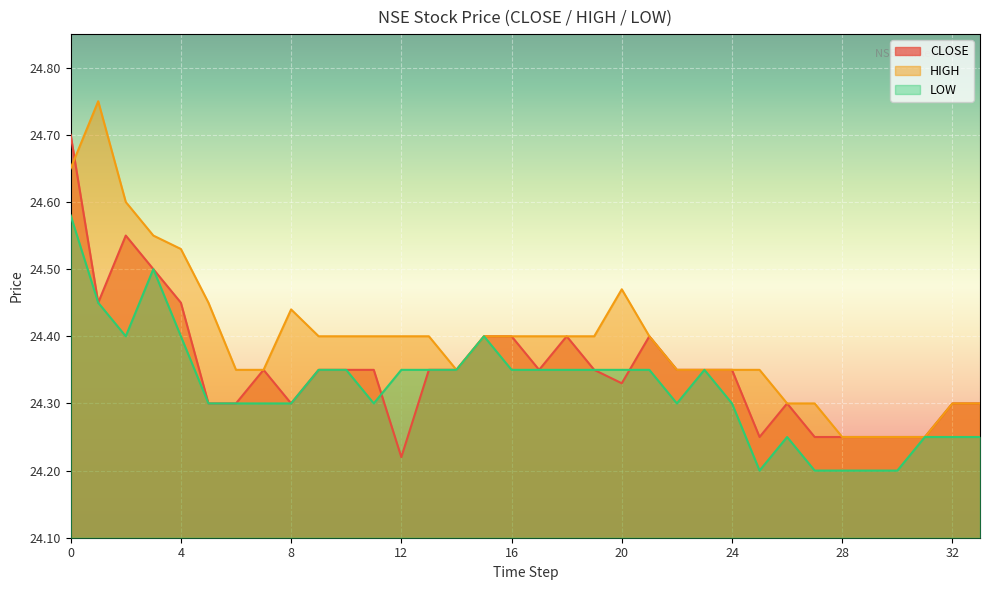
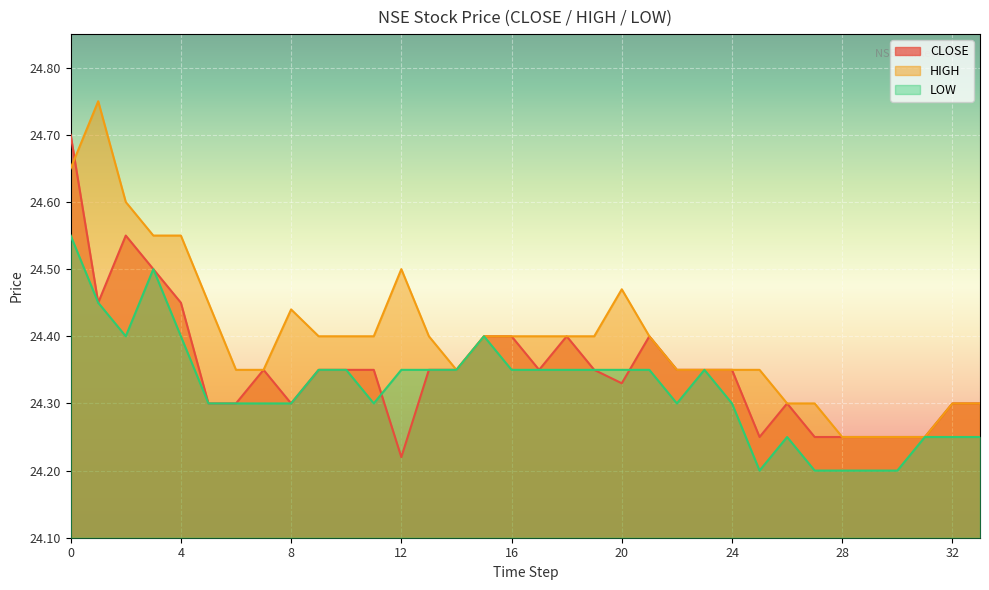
  {
    "CLOSE": {
      "0": 24.70,
      "4": 24.45,
      "12": 24.22,
      "20": 24.33
    },
    "HIGH": {
      "0": 24.65,
-     "4": 24.53,
+     "4": 24.55,
      "8": 24.44,
-     "12": 24.4,
+     "12": 24.5,
      "20": 24.47
    },
    "LOW": {
-     "0": 24.58,
+     "0": 24.55,
      "4": 24.40,
      "12": 24.35,
      "16": 24.35,
      "20": 24.35,
      "24": 24.30,
      "28": 24.20,
      "32": 24.25
    }
  }
